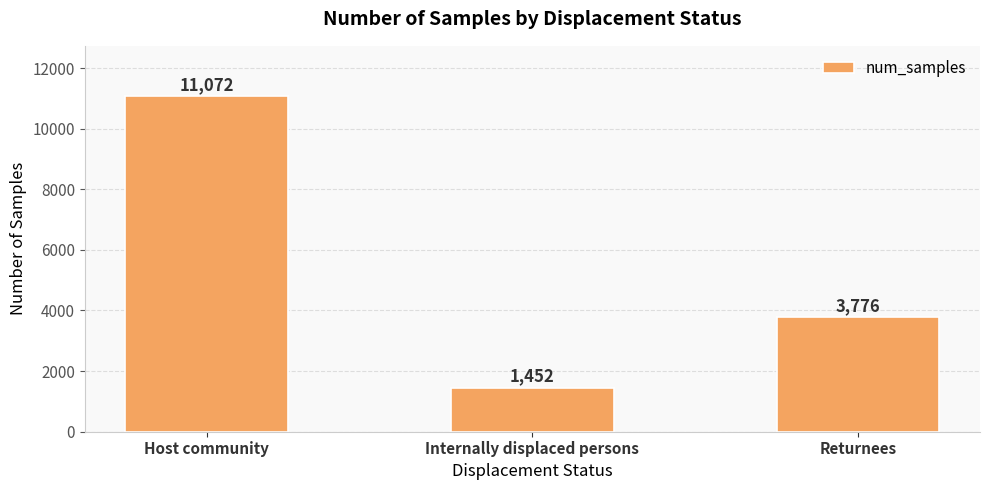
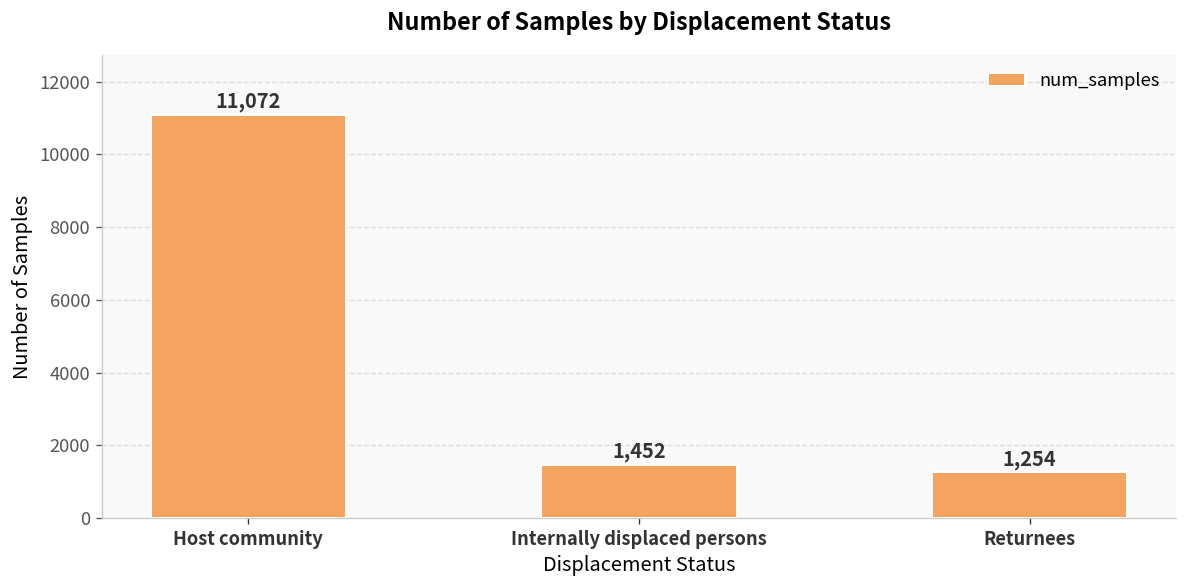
  {
    "Host community": "11,072",
    "Internally displaced persons": "1,452",
-   "Returnees": "3,776"
+   "Returnees": "1,254"
  }
